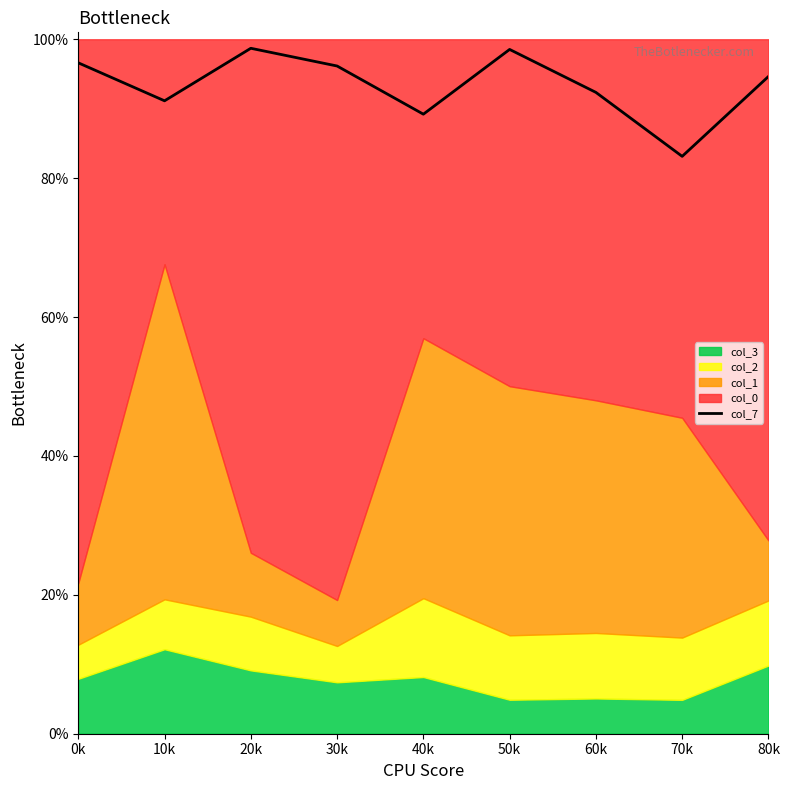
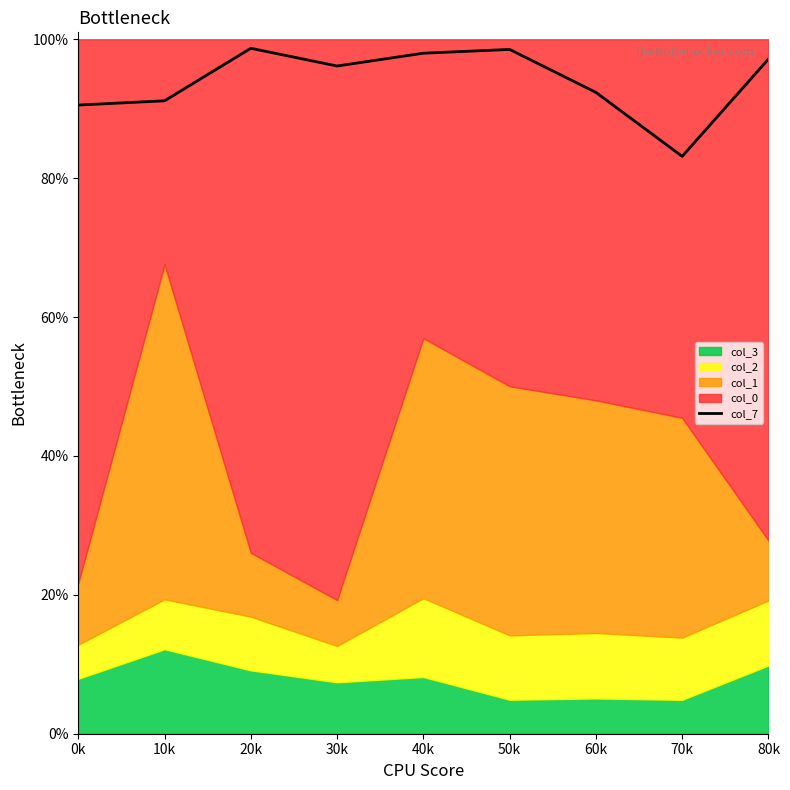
  {
    "col_7": {
-     "0k": "97%",
+     "0k": "91%",
      "10k": "91%",
      "20k": "99%",
      "30k": "96%",
-     "40k": "89%",
+     "40k": "98%",
      "50k": "99%",
      "60k": "92%",
      "70k": "83%",
-     "80k": "95%"
+     "80k": "97%"
    },
    "col_3": {
      "0k": "8%",
      "10k": "12%",
      "20k": "9%",
      "30k": "7%",
      "40k": "8%",
      "50k": "5%",
      "60k": "5%",
      "70k": "5%",
      "80k": "10%"
    },
    "col_2": {
      "0k": "5%",
      "10k": "7%",
      "20k": "8%",
      "30k": "5%",
      "40k": "11%",
      "50k": "9%",
      "60k": "9%",
      "70k": "9%",
      "80k": "9%"
    },
    "col_1": {
      "0k": "9%",
      "10k": "48%",
      "20k": "9%",
      "30k": "7%",
      "40k": "37%",
      "50k": "36%",
      "60k": "34%",
      "70k": "32%",
      "80k": "9%"
    },
    "col_0": {
      "0k": "78%",
      "10k": "32%",
      "20k": "74%",
      "30k": "81%",
      "40k": "43%",
      "50k": "50%",
      "60k": "52%",
      "70k": "55%",
      "80k": "72%"
    }
  }
